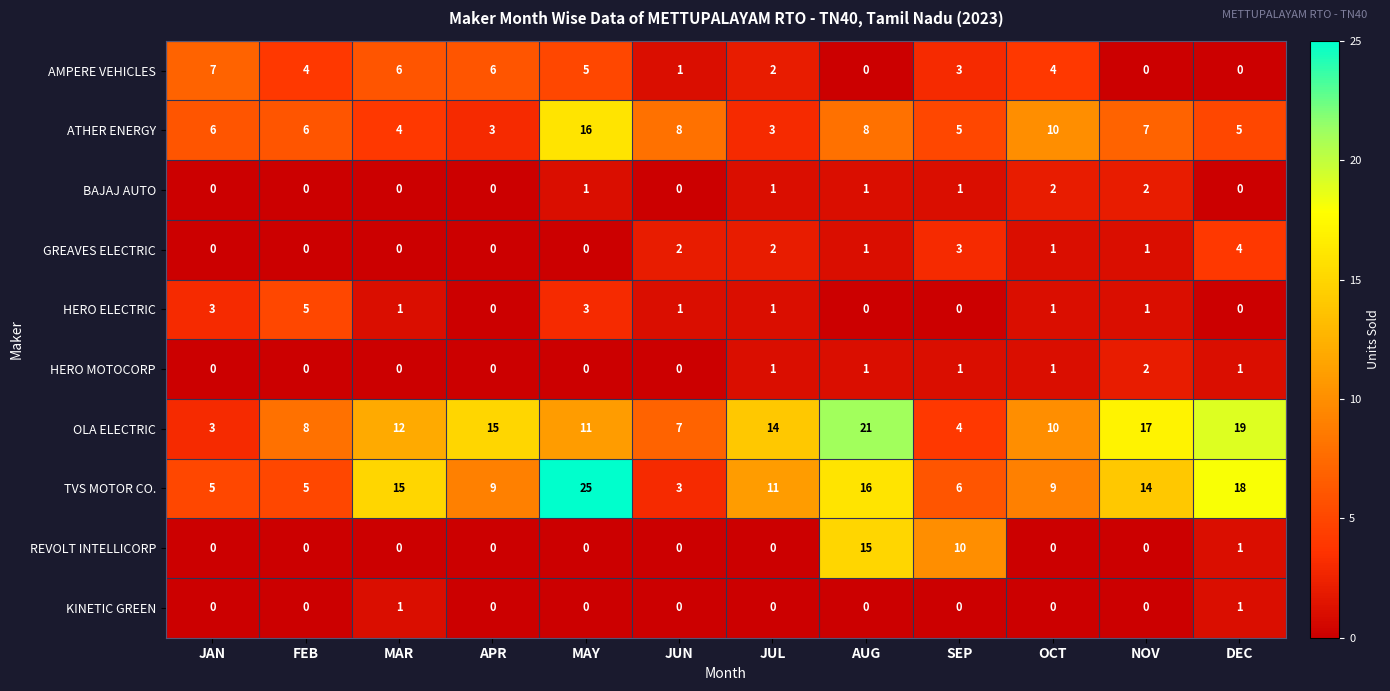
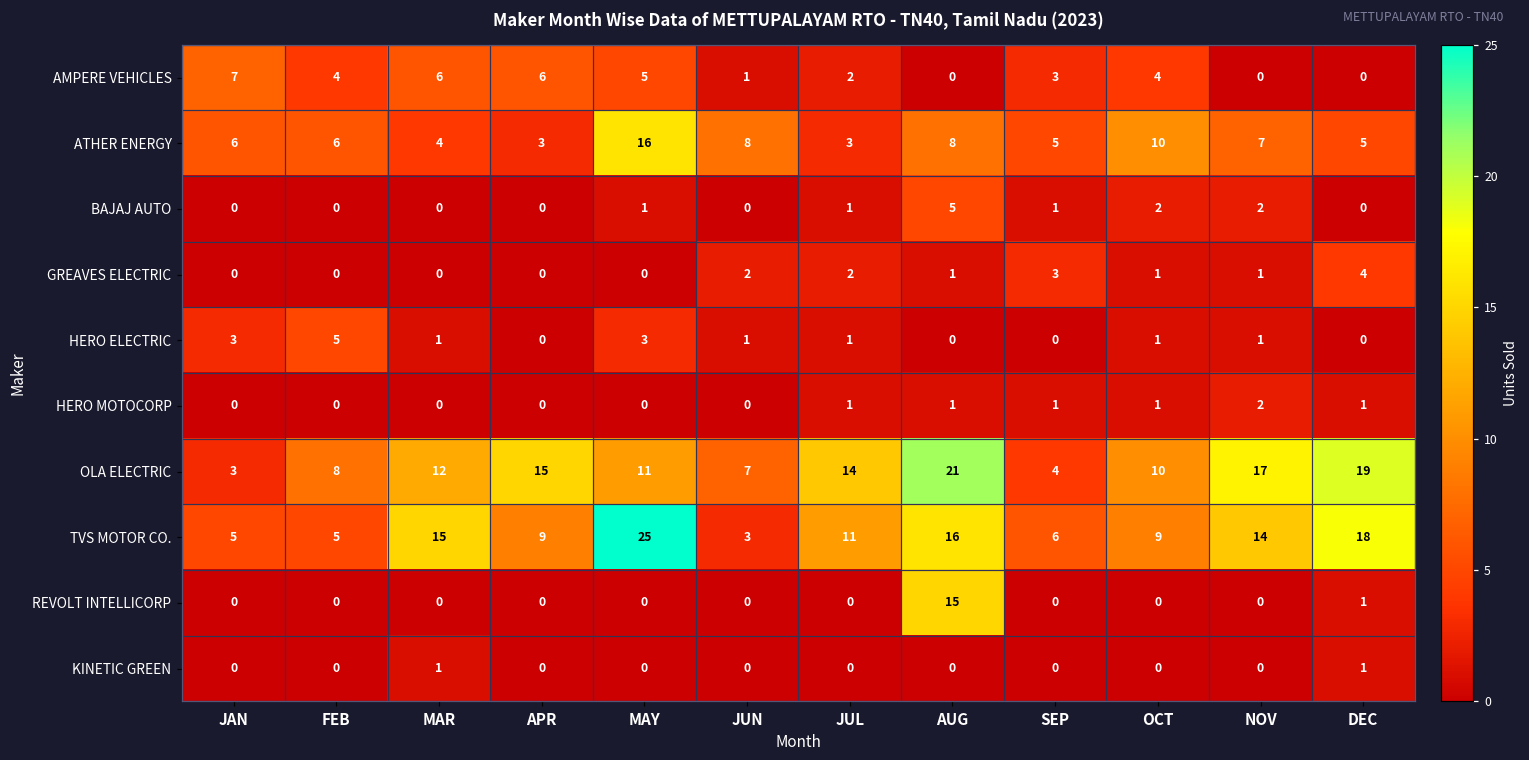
  {
    "AMPERE VEHICLES": {
      "JAN": 7,
      "FEB": 4,
      "MAR": 6,
      "APR": 6,
      "MAY": 5,
      "JUN": 1,
      "JUL": 2,
      "AUG": 0,
      "SEP": 3,
      "OCT": 4,
      "NOV": 0,
      "DEC": 0
    },
    "ATHER ENERGY": {
      "JAN": 6,
      "FEB": 6,
      "MAR": 4,
      "APR": 3,
      "MAY": 16,
      "JUN": 8,
      "JUL": 3,
      "AUG": 8,
      "SEP": 5,
      "OCT": 10,
      "NOV": 7,
      "DEC": 5
    },
    "BAJAJ AUTO": {
      "JAN": 0,
      "FEB": 0,
      "MAR": 0,
      "APR": 0,
      "MAY": 1,
      "JUN": 0,
      "JUL": 1,
-     "AUG": 1,
+     "AUG": 5,
      "SEP": 1,
      "OCT": 2,
      "NOV": 2,
      "DEC": 0
    },
    "GREAVES ELECTRIC": {
      "JAN": 0,
      "FEB": 0,
      "MAR": 0,
      "APR": 0,
      "MAY": 0,
      "JUN": 2,
      "JUL": 2,
      "AUG": 1,
      "SEP": 3,
      "OCT": 1,
      "NOV": 1,
      "DEC": 4
    },
    "HERO ELECTRIC": {
      "JAN": 3,
      "FEB": 5,
      "MAR": 1,
      "APR": 0,
      "MAY": 3,
      "JUN": 1,
      "JUL": 1,
      "AUG": 0,
      "SEP": 0,
      "OCT": 1,
      "NOV": 1,
      "DEC": 0
    },
    "HERO MOTOCORP": {
      "JAN": 0,
      "FEB": 0,
      "MAR": 0,
      "APR": 0,
      "MAY": 0,
      "JUN": 0,
      "JUL": 1,
      "AUG": 1,
      "SEP": 1,
      "OCT": 1,
      "NOV": 2,
      "DEC": 1
    },
    "OLA ELECTRIC": {
      "JAN": 3,
      "FEB": 8,
      "MAR": 12,
      "APR": 15,
      "MAY": 11,
      "JUN": 7,
      "JUL": 14,
      "AUG": 21,
      "SEP": 4,
      "OCT": 10,
      "NOV": 17,
      "DEC": 19
    },
    "TVS MOTOR CO.": {
      "JAN": 5,
      "FEB": 5,
      "MAR": 15,
      "APR": 9,
      "MAY": 25,
      "JUN": 3,
      "JUL": 11,
      "AUG": 16,
      "SEP": 6,
      "OCT": 9,
      "NOV": 14,
      "DEC": 18
    },
    "REVOLT INTELLICORP": {
      "JAN": 0,
      "FEB": 0,
      "MAR": 0,
      "APR": 0,
      "MAY": 0,
      "JUN": 0,
      "JUL": 0,
      "AUG": 15,
-     "SEP": 10,
+     "SEP": 0,
      "OCT": 0,
      "NOV": 0,
      "DEC": 1
    },
    "KINETIC GREEN": {
      "JAN": 0,
      "FEB": 0,
      "MAR": 1,
      "APR": 0,
      "MAY": 0,
      "JUN": 0,
      "JUL": 0,
      "AUG": 0,
      "SEP": 0,
      "OCT": 0,
      "NOV": 0,
      "DEC": 1
    }
  }
